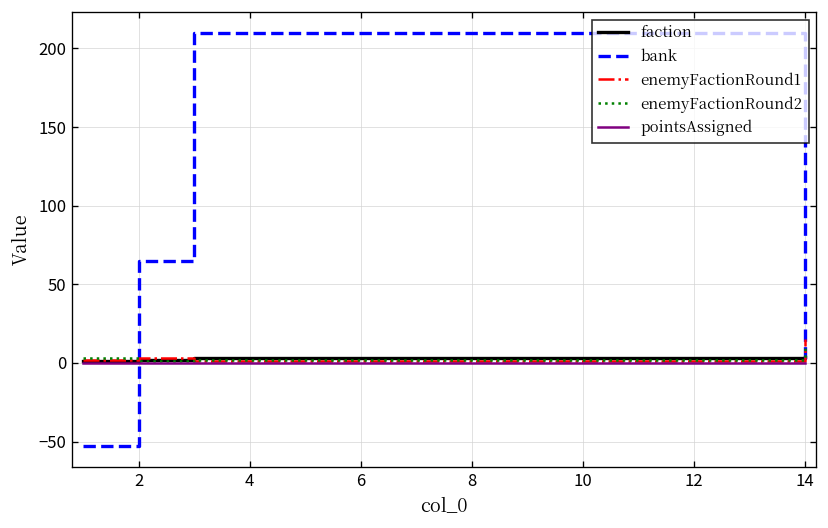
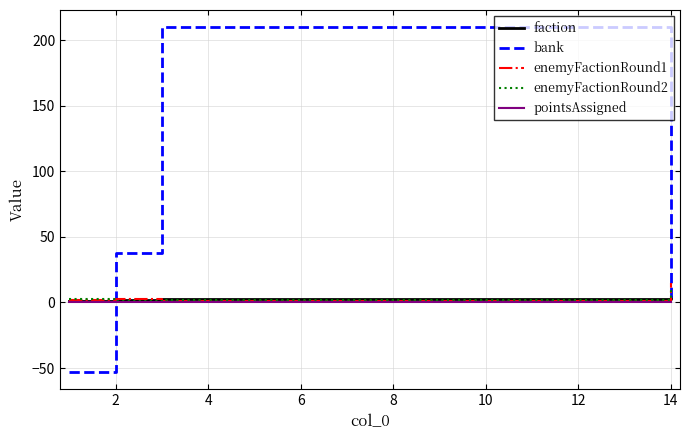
  {
    "faction": {
      "14": 4
    },
    "bank": {
-     "2": 65
+     "2": 38
    },
    "enemyFactionRound1": {
      "14": 15
    },
    "enemyFactionRound2": {
      "14": 12
    }
  }
